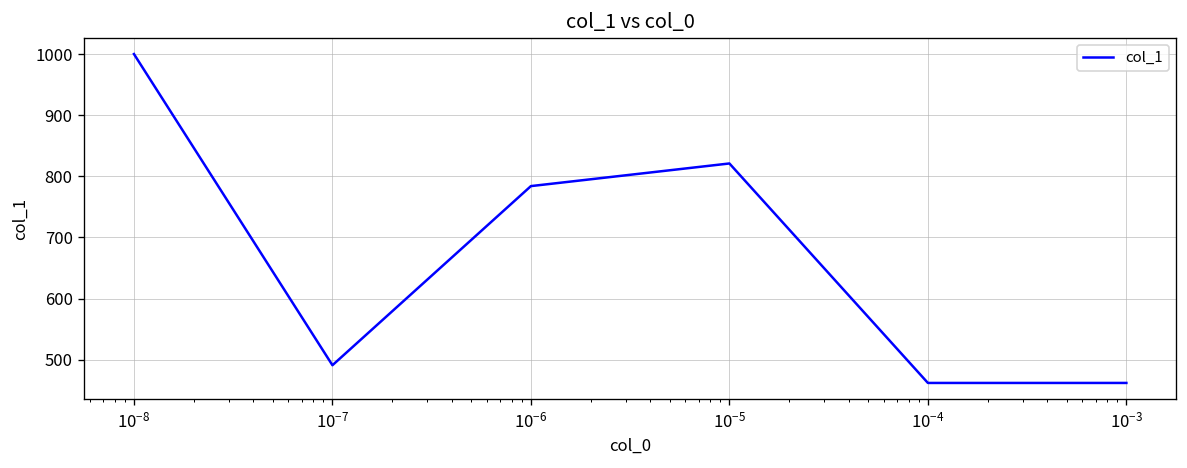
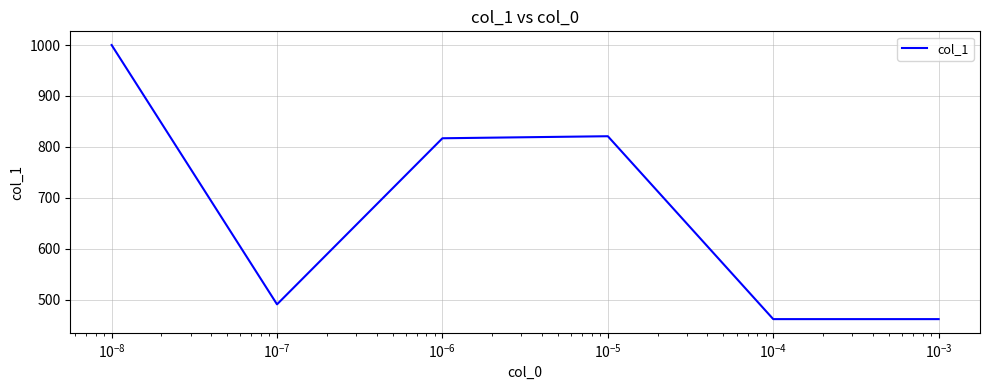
  {
    "10^-8": 1000,
    "10^-7": 490,
-   "10^-6": 780,
+   "10^-6": 820,
    "10^-5": 820,
    "10^-4": 460,
    "10^-3": 460
  }
